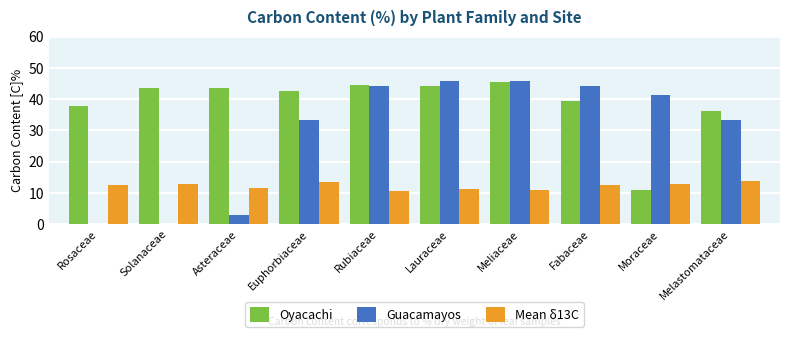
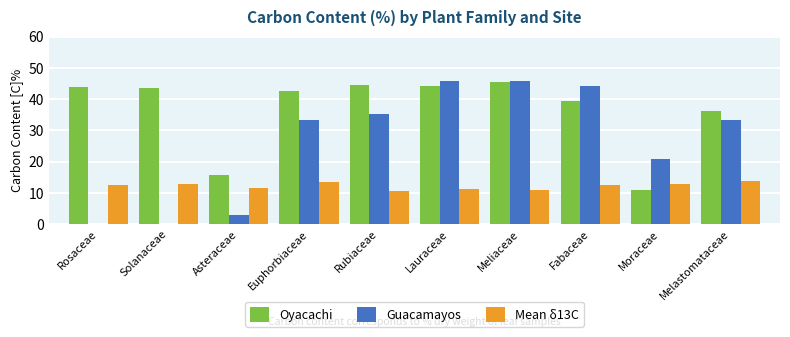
  {
    "Oyacachi": {
-     "Rosaceae": 38,
+     "Rosaceae": 44,
      "Solanaceae": 44,
-     "Asteraceae": 44,
+     "Asteraceae": 16,
      "Euphorbiaceae": 43,
      "Rubiaceae": 45,
      "Lauraceae": 44,
      "Meliaceae": 45,
      "Fabaceae": 39,
      "Moraceae": 11,
      "Melastomataceae": 36
    },
    "Guacamayos": {
      "Rosaceae": 0,
      "Solanaceae": 0,
      "Asteraceae": 3,
      "Euphorbiaceae": 33,
-     "Rubiaceae": 44,
+     "Rubiaceae": 35,
      "Lauraceae": 46,
      "Meliaceae": 46,
      "Fabaceae": 44,
-     "Moraceae": 41,
+     "Moraceae": 21,
      "Melastomataceae": 33
    },
    "Mean δ13C": {
      "Rosaceae": 12,
      "Solanaceae": 13,
      "Asteraceae": 12,
      "Euphorbiaceae": 14,
      "Rubiaceae": 11,
      "Lauraceae": 11,
      "Meliaceae": 11,
      "Fabaceae": 12,
      "Moraceae": 13,
      "Melastomataceae": 14
    }
  }
